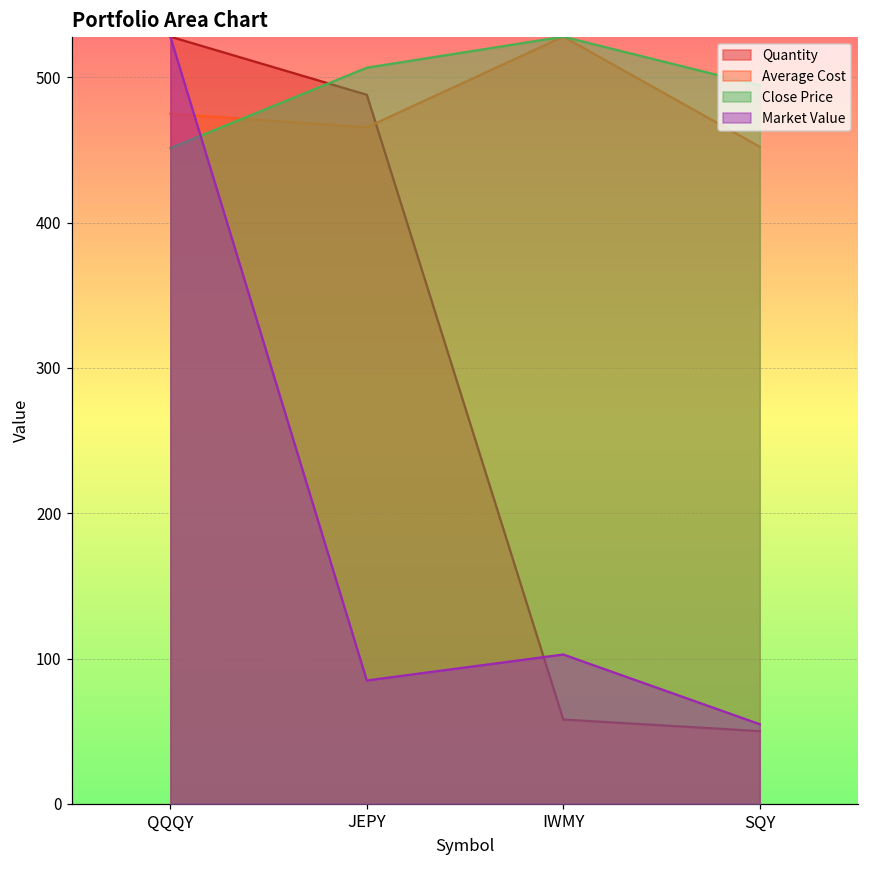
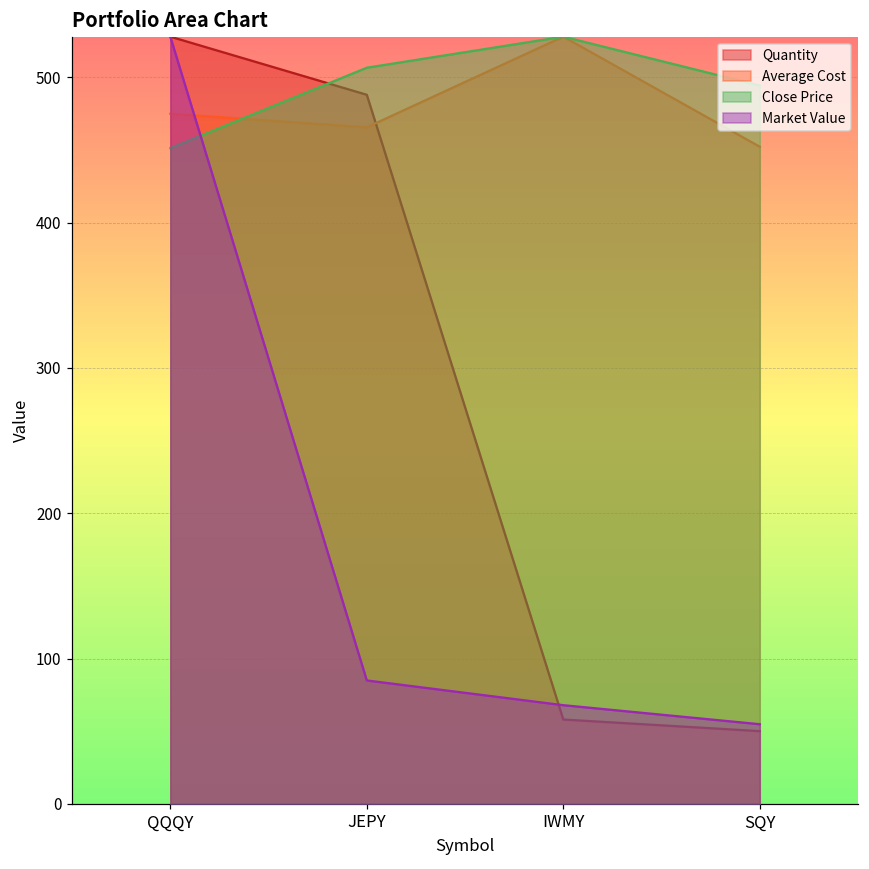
  {
    "Close Price": {
      "QQQY": 451,
      "JEPY": 507
    },
    "Market Value": {
      "JEPY": 85,
-     "IWMY": 103,
+     "IWMY": 68,
      "SQY": 55
    }
  }
